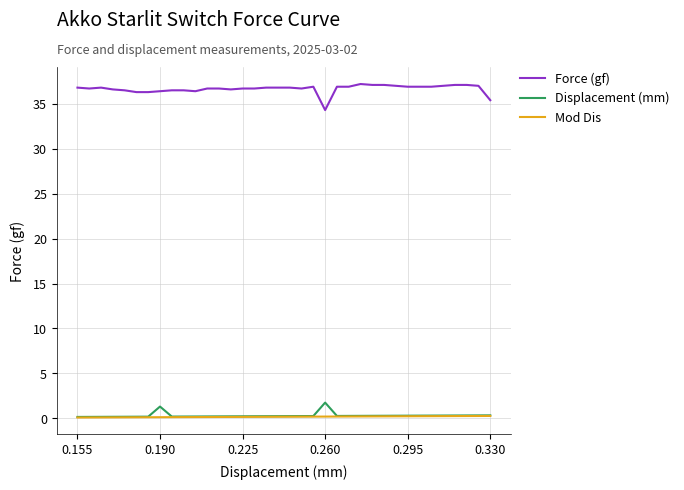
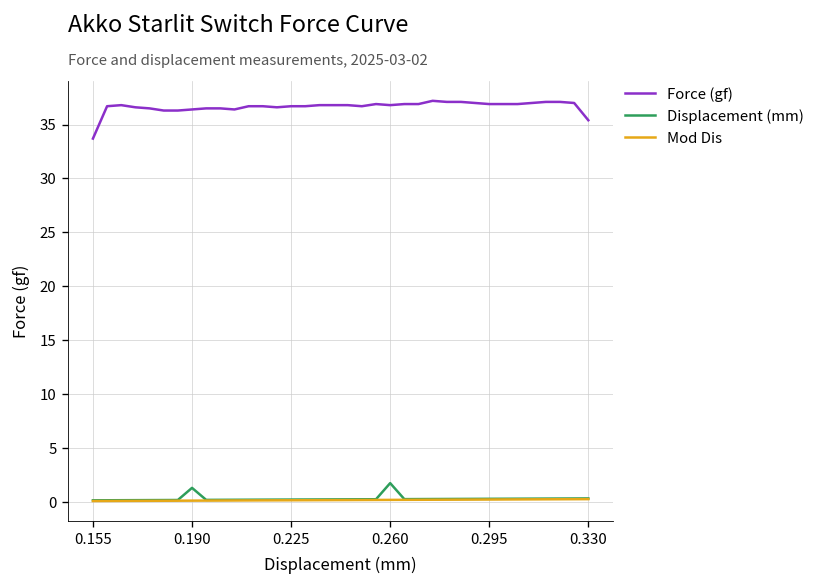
  {
    "Force (gf)": {
-     "0.155": 37,
+     "0.155": 34,
      "0.190": 36,
      "0.225": 37,
-     "0.260": 34,
+     "0.260": 37,
      "0.295": 37,
      "0.330": 35
    },
    "Displacement (mm)": {
      "0.190": 1,
      "0.260": 2
    },
    "Mod Dis": {
      "0.190": 0,
      "0.260": 0
    }
  }
